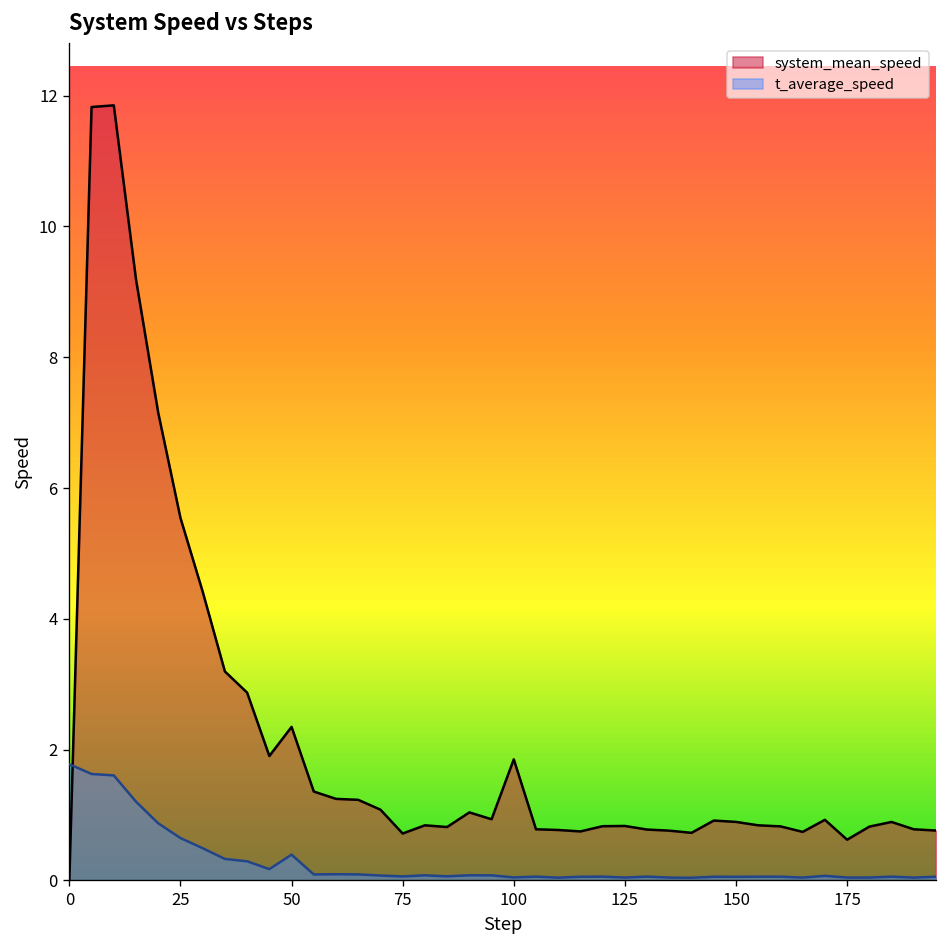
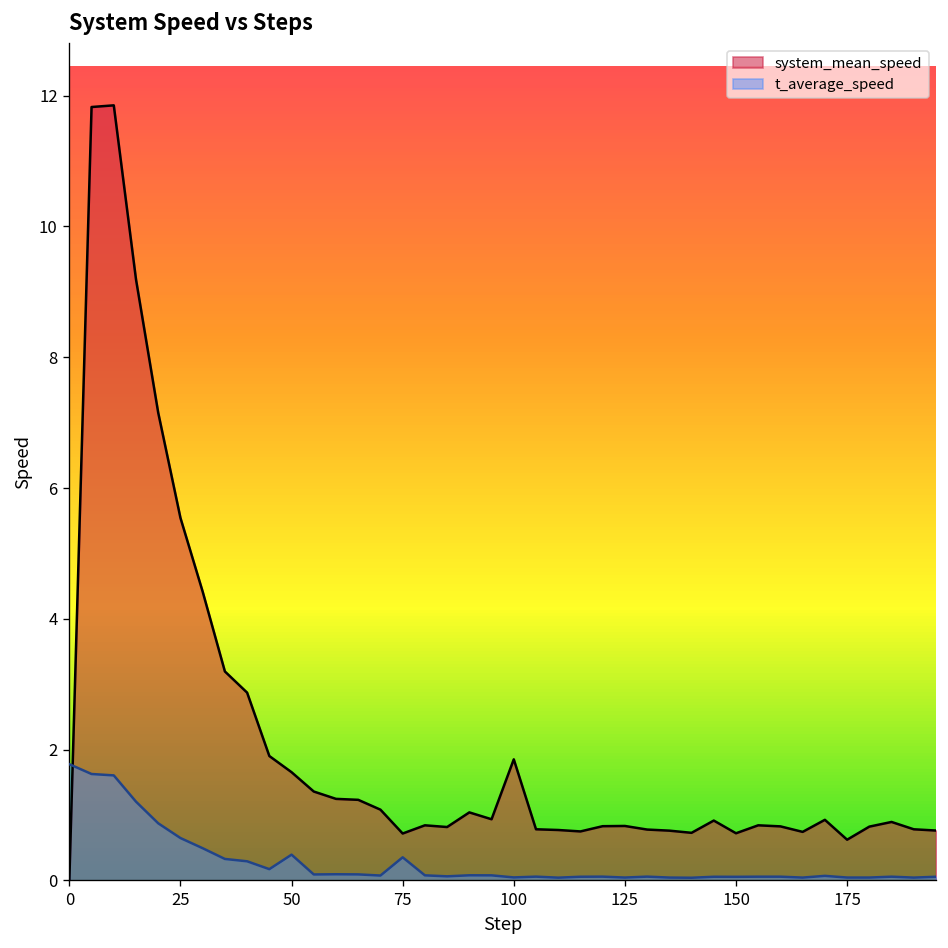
  {
    "system_mean_speed": {
      "0": 0.0,
      "25": 5.5,
-     "50": 2.3,
+     "50": 1.7,
      "75": 0.7,
      "100": 1.9,
      "125": 0.8,
-     "150": 0.9,
+     "150": 0.7,
      "175": 0.6
    },
    "t_average_speed": {
      "0": 1.8,
      "25": 0.6,
      "50": 0.4,
-     "75": 0.1,
+     "75": 0.4,
      "100": 0.0,
      "125": 0.0,
      "150": 0.1,
      "175": 0.0
    }
  }
